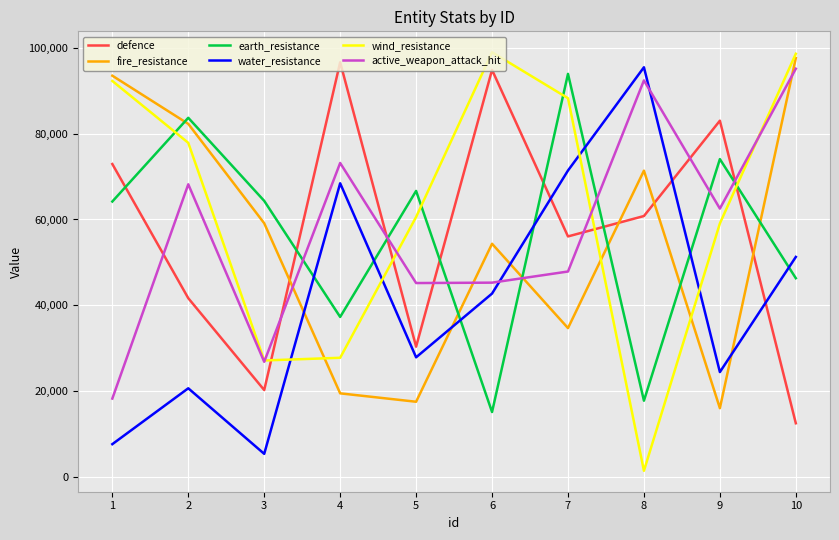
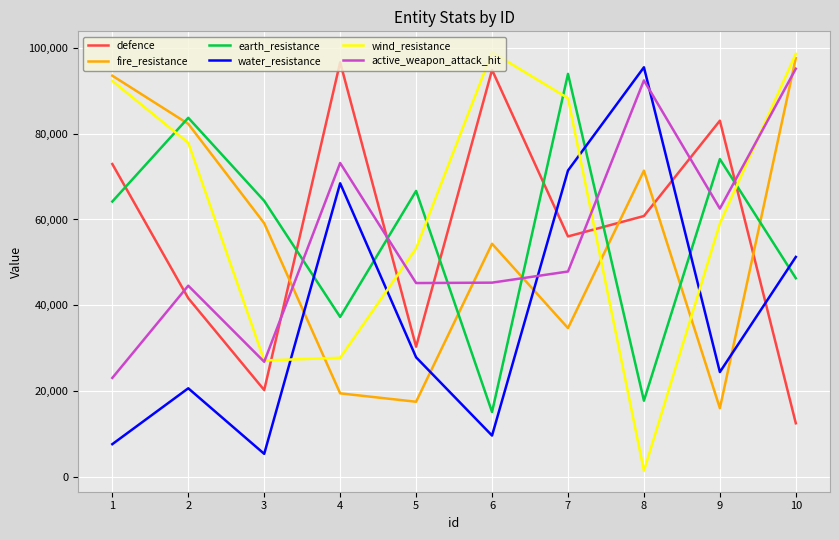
  {
    "defence": {
      "1": "73,000",
      "2": "42,000",
      "3": "20,000",
      "5": "30,000",
      "7": "56,000",
      "8": "61,000",
      "9": "83,000",
      "10": "13,000"
    },
    "fire_resistance": {
      "1": "93,000",
      "2": "82,000",
      "3": "59,000",
      "4": "20,000",
      "5": "18,000",
      "6": "54,000",
      "7": "35,000",
      "8": "71,000",
      "9": "16,000",
      "10": "98,000"
    },
    "earth_resistance": {
      "1": "64,000",
      "2": "84,000",
      "3": "64,000",
      "4": "37,000",
      "5": "67,000",
      "6": "15,000",
      "7": "94,000",
      "8": "18,000",
      "9": "74,000",
      "10": "46,000"
    },
    "water_resistance": {
      "1": "8,000",
      "2": "21,000",
      "3": "5,000",
      "4": "68,000",
      "5": "28,000",
-     "6": "43,000",
+     "6": "10,000",
      "7": "71,000",
      "8": "95,000",
      "9": "24,000",
      "10": "51,000"
    },
    "wind_resistance": {
      "1": "92,000",
      "2": "78,000",
      "4": "28,000",
-     "5": "61,000",
+     "5": "53,000",
      "7": "88,000",
      "8": "2,000",
      "9": "59,000",
      "10": "99,000"
    },
    "active_weapon_attack_hit": {
-     "1": "18,000",
-     "2": "68,000",
+     "1": "23,000",
+     "2": "45,000",
      "4": "73,000",
      "5": "45,000",
      "6": "45,000",
      "7": "48,000",
      "8": "92,000",
      "9": "63,000",
      "10": "95,000"
    }
  }
